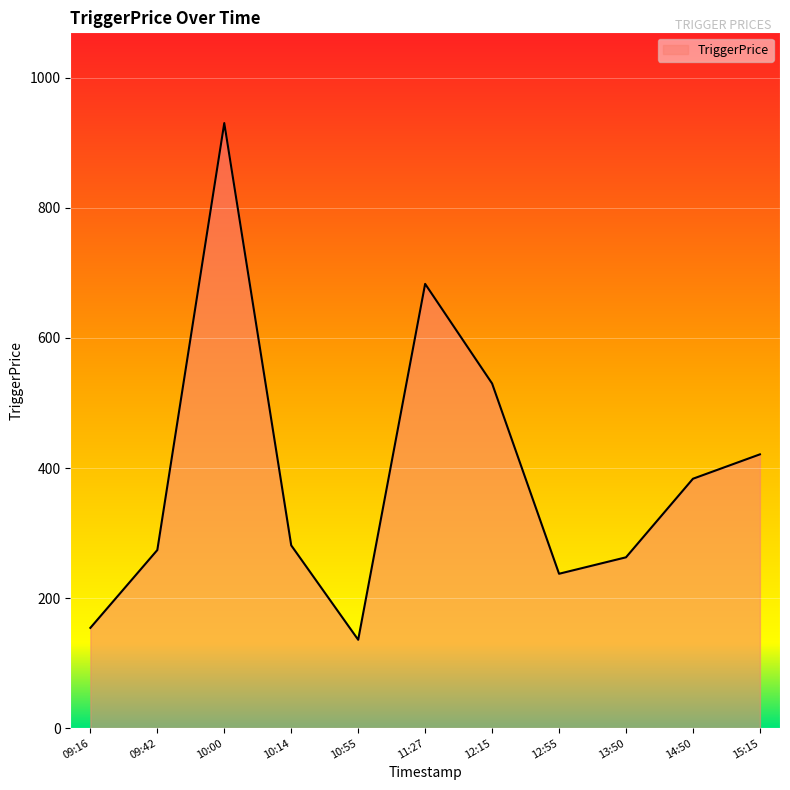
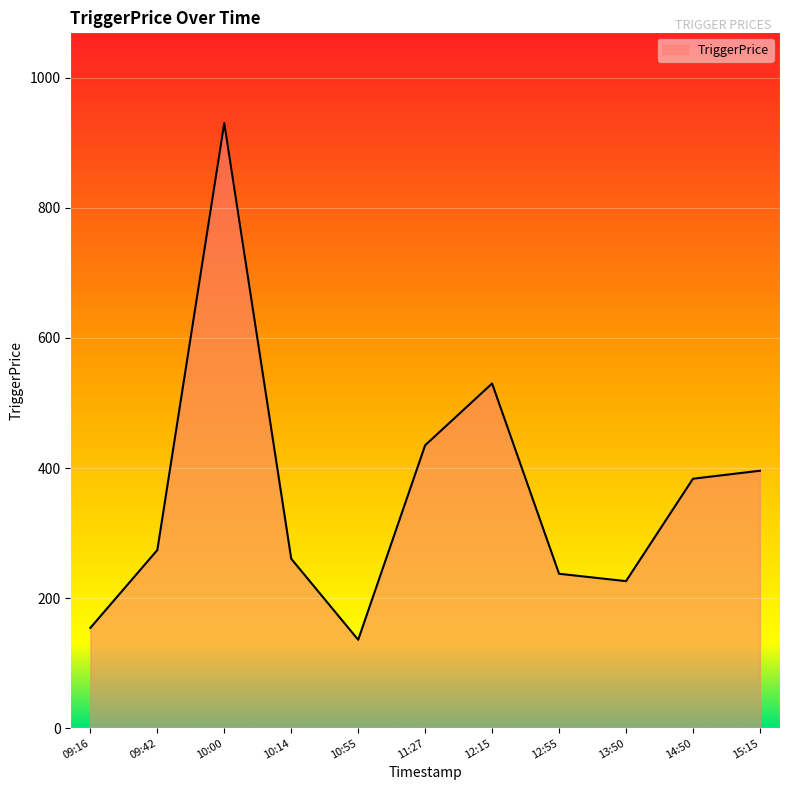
  {
    "09:16": 150,
    "09:42": 270,
    "10:00": 930,
-   "10:14": 280,
+   "10:14": 260,
    "10:55": 140,
-   "11:27": 680,
+   "11:27": 440,
    "12:15": 530,
    "12:55": 240,
-   "13:50": 260,
+   "13:50": 230,
    "14:50": 380,
-   "15:15": 420
+   "15:15": 400
  }
